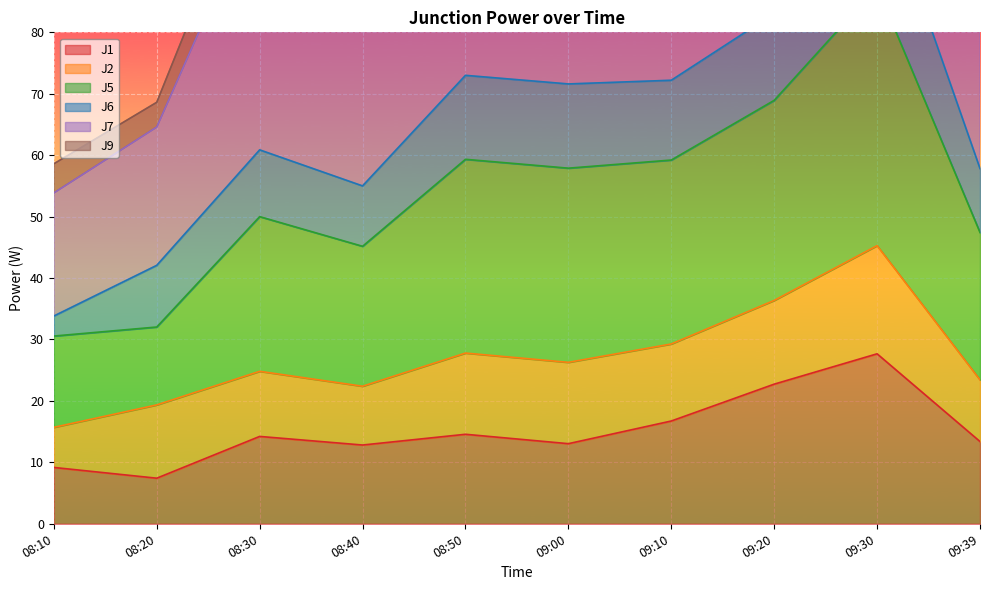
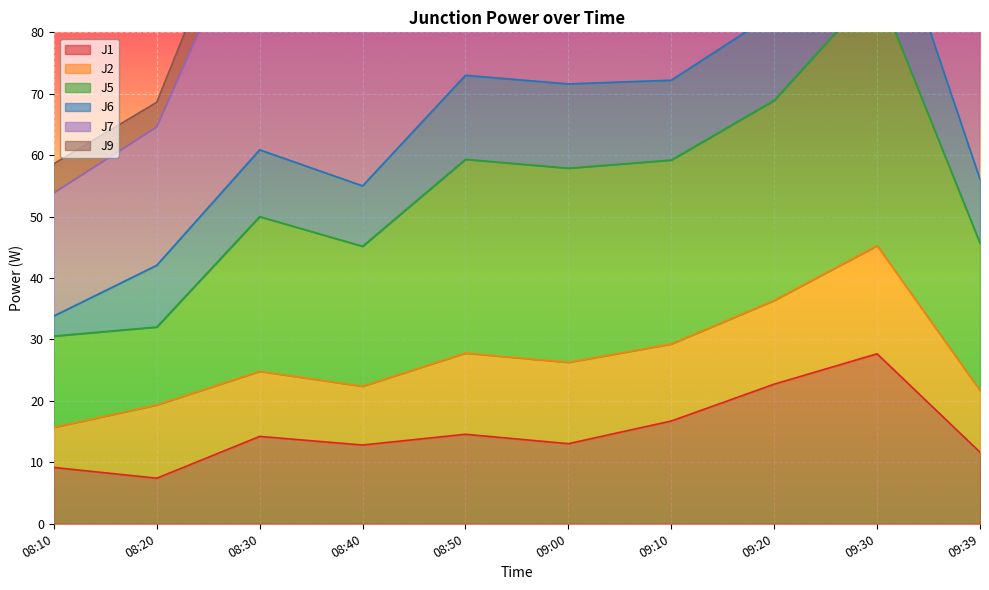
  {
    "J1": {
      "08:10": 9,
      "08:20": 7,
      "08:30": 14,
      "08:40": 13,
      "08:50": 15,
      "09:00": 13,
      "09:10": 17,
      "09:20": 23,
      "09:30": 28,
-     "09:39": 13
+     "09:39": 12
    },
    "J2": {
      "08:10": 7,
      "08:20": 12,
      "08:30": 11,
      "08:40": 10,
      "08:50": 13,
      "09:00": 13,
      "09:10": 13,
      "09:20": 14,
      "09:30": 18,
      "09:39": 10
    },
    "J5": {
      "08:10": 15,
      "08:20": 13,
      "08:30": 25,
      "08:40": 23,
      "08:50": 32,
      "09:00": 32,
      "09:10": 30,
      "09:20": 33,
      "09:39": 24
    },
    "J6": {
      "08:10": 3,
      "08:20": 10,
      "08:30": 11,
      "08:40": 10,
      "08:50": 14,
      "09:00": 14,
      "09:10": 13,
      "09:39": 10
    },
    "J7": {
      "08:10": 20,
      "08:20": 23
    },
    "J9": {
      "08:10": 5,
      "08:20": 4
    }
  }
